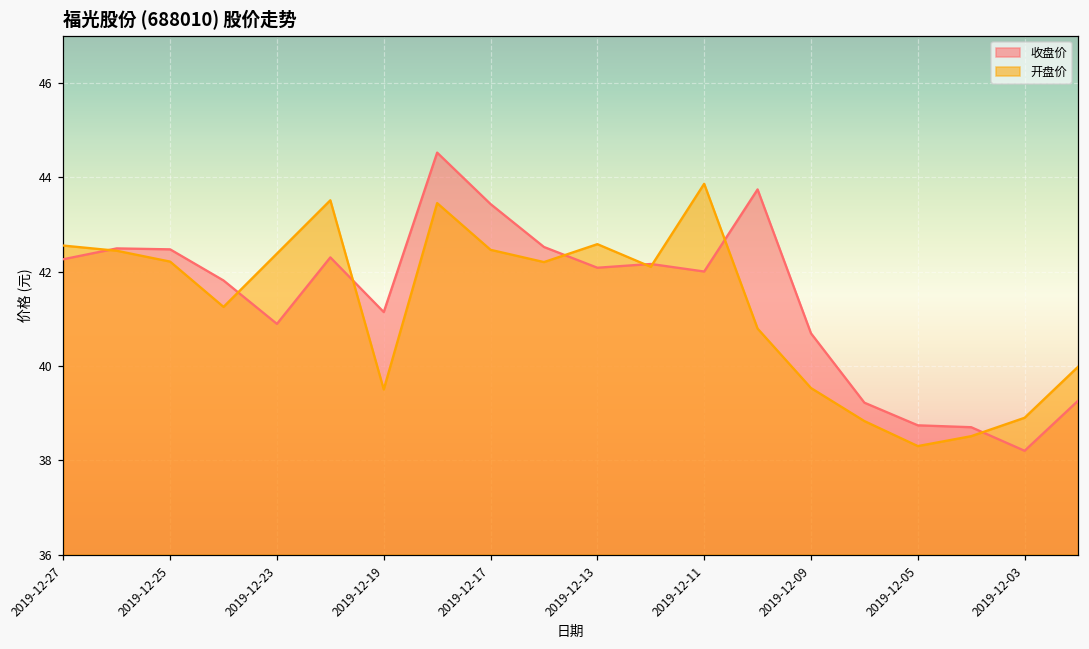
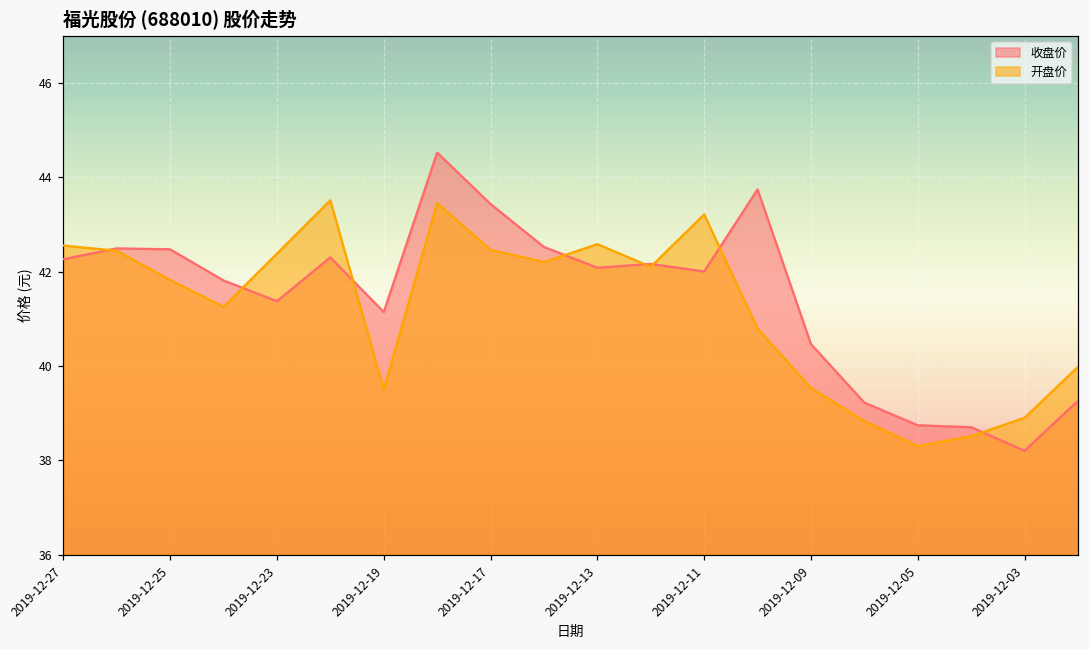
  {
    "收盘价": {
      "2019-12-27": 42.3,
      "2019-12-25": 42.5,
-     "2019-12-23": 40.9,
+     "2019-12-23": 41.4,
      "2019-12-19": 41.1,
      "2019-12-17": 43.4,
      "2019-12-13": 42.1,
      "2019-12-11": 42.0,
-     "2019-12-09": 40.7,
+     "2019-12-09": 40.5,
      "2019-12-05": 38.7,
      "2019-12-03": 38.2
    },
    "开盘价": {
      "2019-12-27": 42.6,
-     "2019-12-25": 42.2,
+     "2019-12-25": 41.8,
      "2019-12-23": 42.4,
      "2019-12-19": 39.5,
      "2019-12-17": 42.5,
      "2019-12-13": 42.6,
-     "2019-12-11": 43.9,
+     "2019-12-11": 43.2,
      "2019-12-09": 39.5,
      "2019-12-05": 38.3,
      "2019-12-03": 38.9
    }
  }
